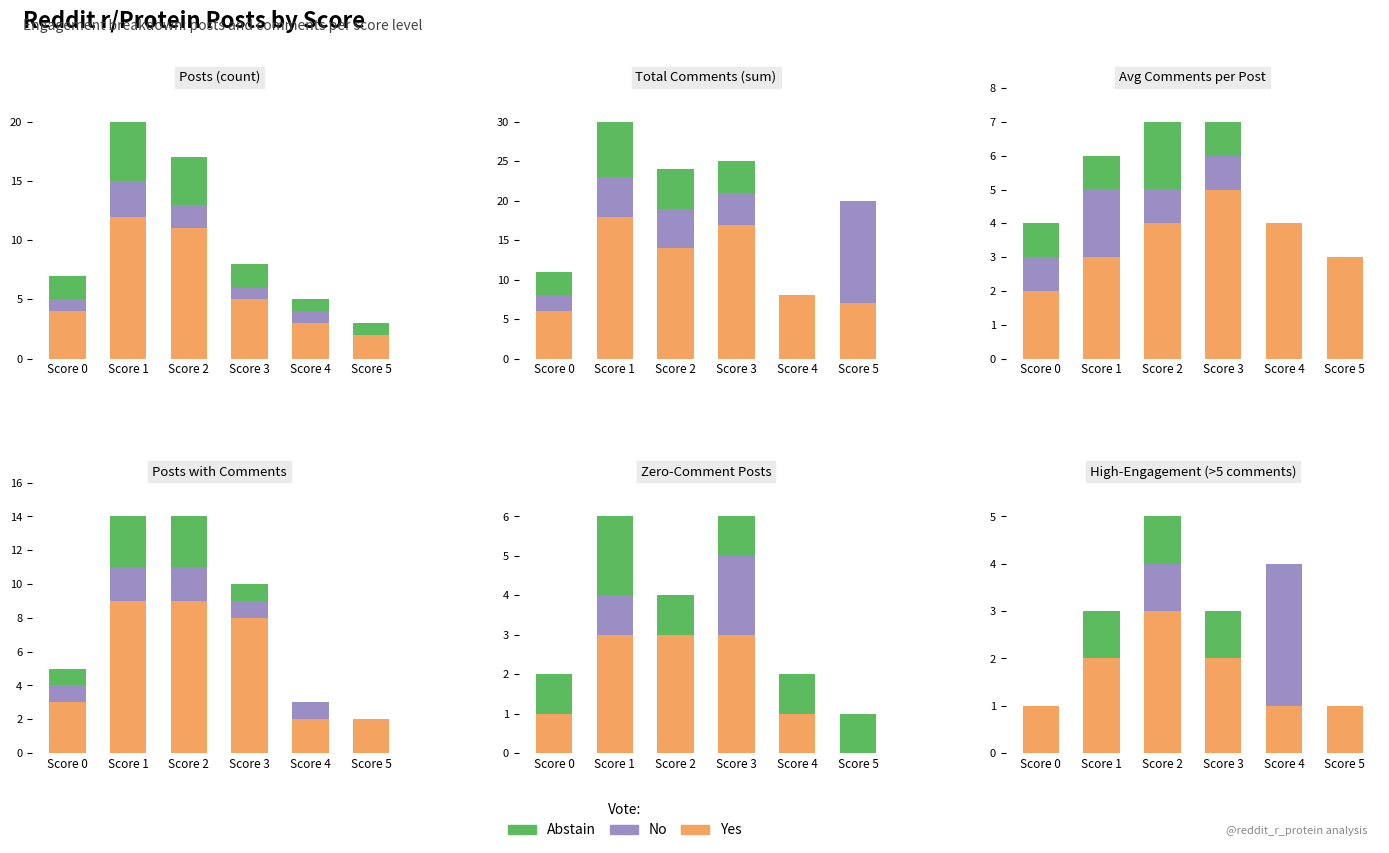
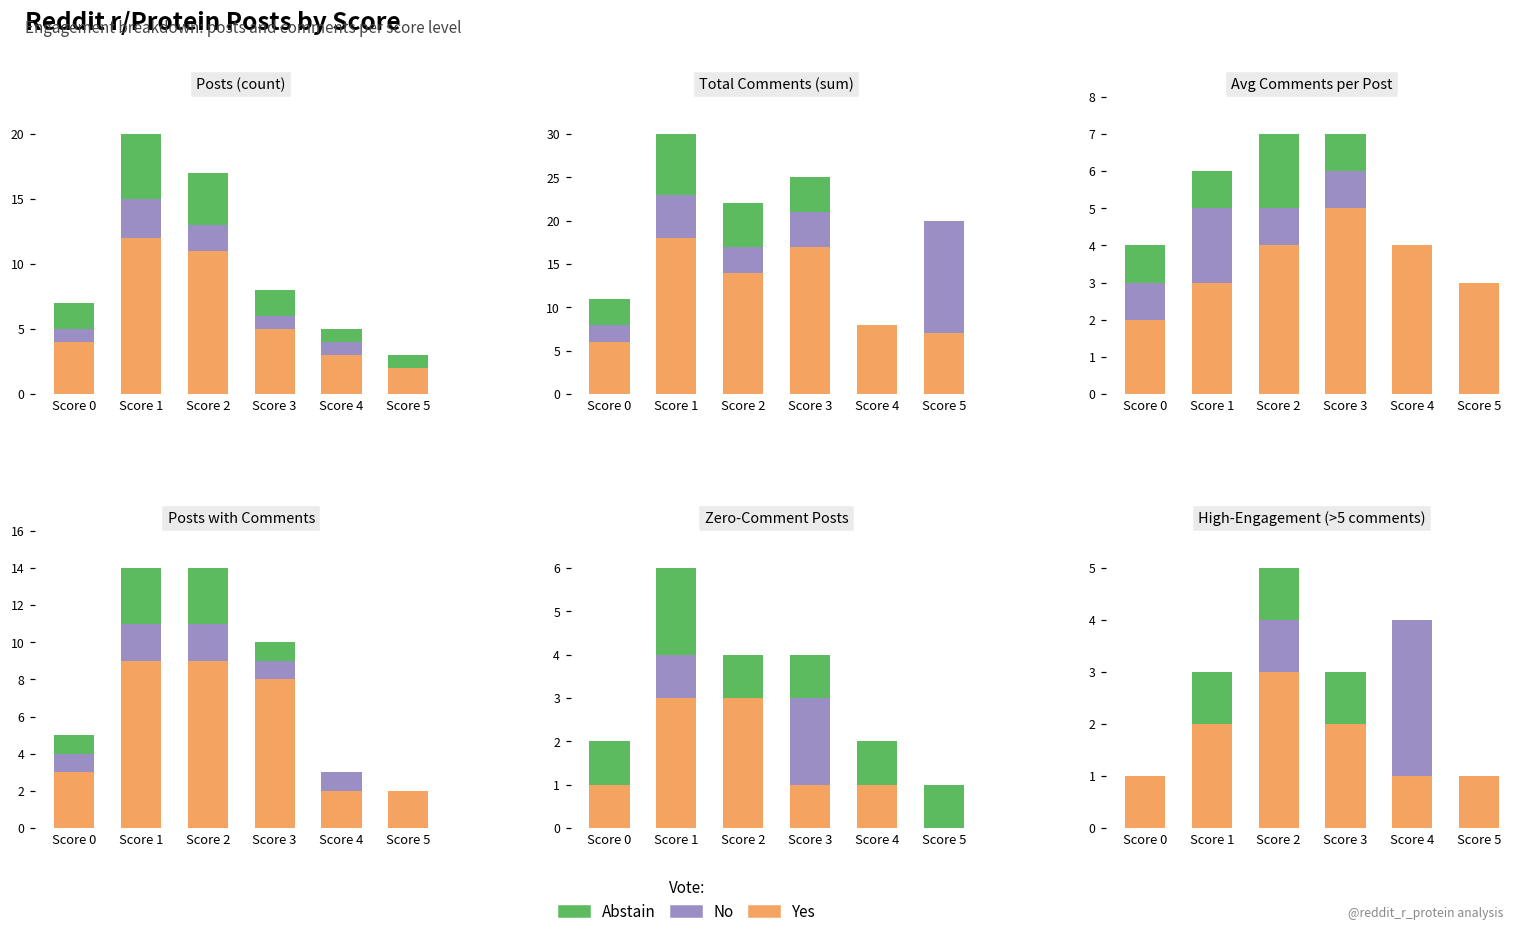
  {
    "Posts (count)": {
      "Yes": {
        "Score 0": 4.0,
        "Score 1": 12.0,
        "Score 2": 11.0,
        "Score 3": 5.0,
        "Score 4": 3.0,
        "Score 5": 2.0
      },
      "No": {
        "Score 0": 1.0,
        "Score 1": 3.0,
        "Score 2": 2.0,
        "Score 3": 1.0,
        "Score 4": 1.0,
        "Score 5": 0.0
      },
      "Abstain": {
        "Score 0": 2.0,
        "Score 1": 5.0,
        "Score 2": 4.0,
        "Score 3": 2.0,
        "Score 4": 1.0,
        "Score 5": 1.0
      }
    },
    "Total Comments (sum)": {
      "Yes": {
        "Score 0": 6,
        "Score 1": 18,
        "Score 2": 14,
        "Score 3": 17,
        "Score 4": 8,
        "Score 5": 7
      },
      "No": {
        "Score 0": 2,
        "Score 1": 5,
-       "Score 2": 5,
+       "Score 2": 3,
        "Score 3": 4,
        "Score 4": 0,
        "Score 5": 13
      },
      "Abstain": {
        "Score 0": 3,
        "Score 1": 7,
        "Score 2": 5,
        "Score 3": 4,
        "Score 4": 0,
        "Score 5": 0
      }
    },
    "Avg Comments per Post": {
      "Yes": {
        "Score 0": 2.0,
        "Score 1": 3.0,
        "Score 2": 4.0,
        "Score 3": 5.0,
        "Score 4": 4.0,
        "Score 5": 3.0
      }
    },
    "Posts with Comments": {
      "Yes": {
        "Score 0": 3.0,
        "Score 1": 9.0,
        "Score 2": 9.0,
        "Score 3": 8.0,
        "Score 4": 2.0,
        "Score 5": 2.0
      },
      "Abstain": {
        "Score 0": 1.0,
        "Score 1": 3.0,
        "Score 2": 3.0,
        "Score 3": 1.0,
        "Score 4": 0.0,
        "Score 5": 0.0
      }
    },
    "Zero-Comment Posts": {
      "Yes": {
        "Score 0": 1,
        "Score 1": 3,
        "Score 2": 3,
-       "Score 3": 3,
+       "Score 3": 1,
        "Score 4": 1,
        "Score 5": 0
      }
    },
    "High-Engagement (>5 comments)": {
      "Yes": {
        "Score 0": 1.0,
        "Score 1": 2.0,
        "Score 2": 3.0,
        "Score 3": 2.0,
        "Score 4": 1.0,
        "Score 5": 1.0
      }
    }
  }
